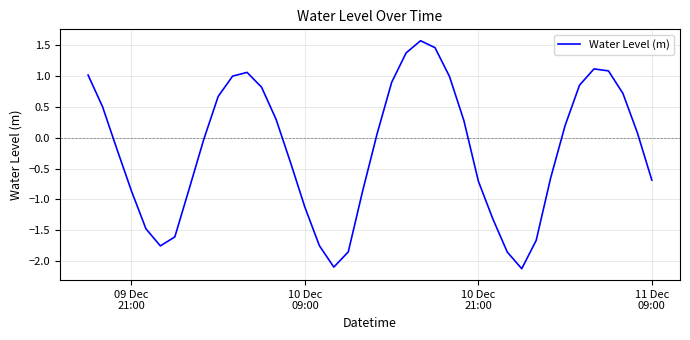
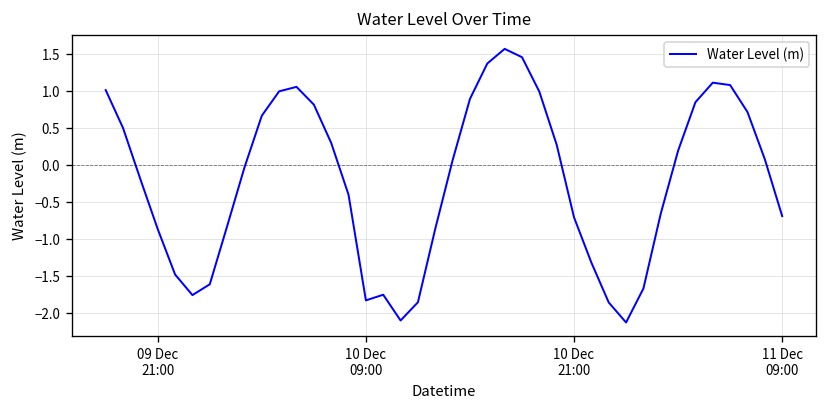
  {
    "09 Dec 21:00": -0.9,
-   "10 Dec 09:00": -1.1,
+   "10 Dec 09:00": -1.8,
    "10 Dec 21:00": -0.7,
    "11 Dec 09:00": -0.7
  }
